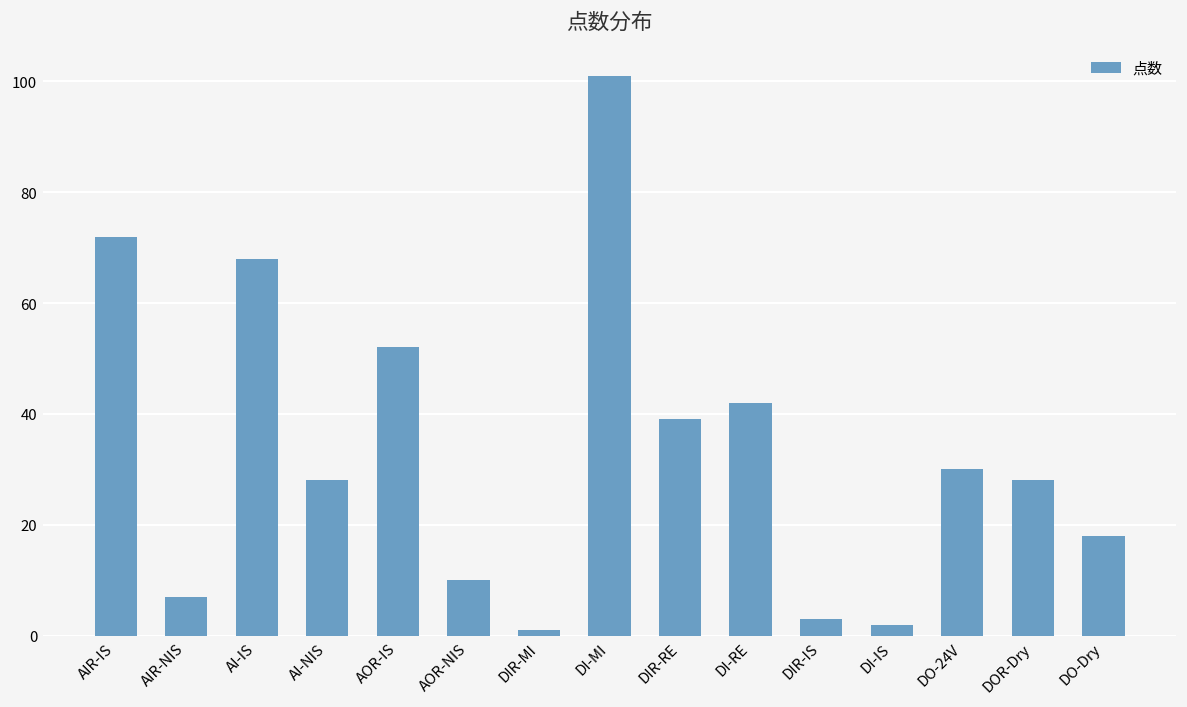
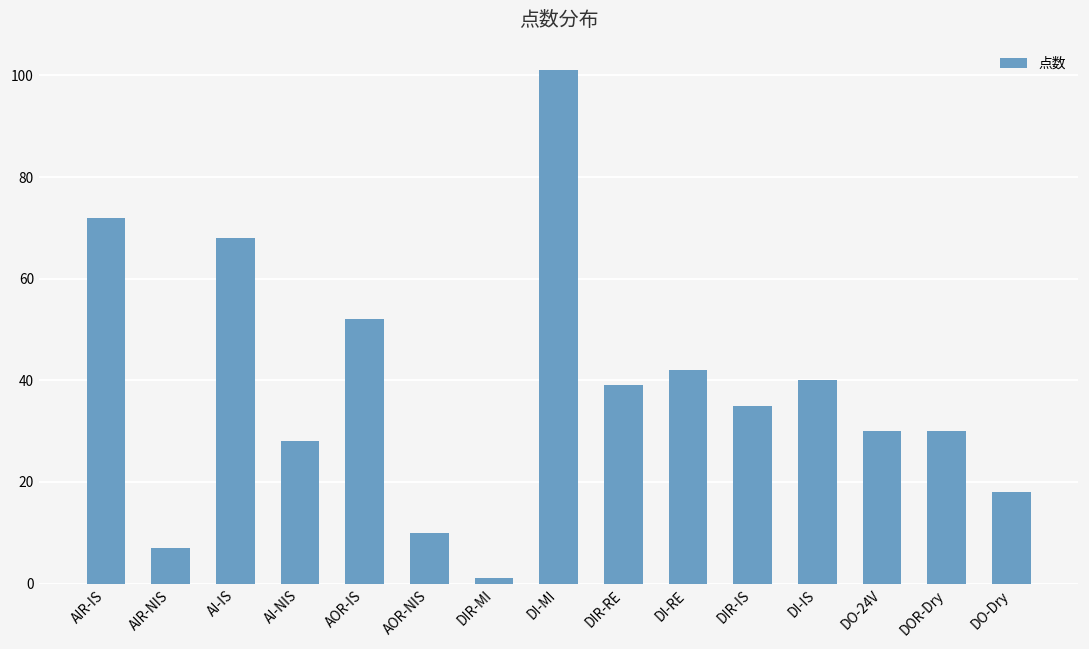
  {
    "AIR-IS": 72,
    "AIR-NIS": 7,
    "AI-IS": 68,
    "AI-NIS": 28,
    "AOR-IS": 52,
    "AOR-NIS": 10,
    "DIR-MI": 1,
    "DI-MI": 101,
    "DIR-RE": 39,
    "DI-RE": 42,
-   "DIR-IS": 3,
-   "DI-IS": 2,
+   "DIR-IS": 35,
+   "DI-IS": 40,
    "DO-24V": 30,
-   "DOR-Dry": 28,
+   "DOR-Dry": 30,
    "DO-Dry": 18
  }
